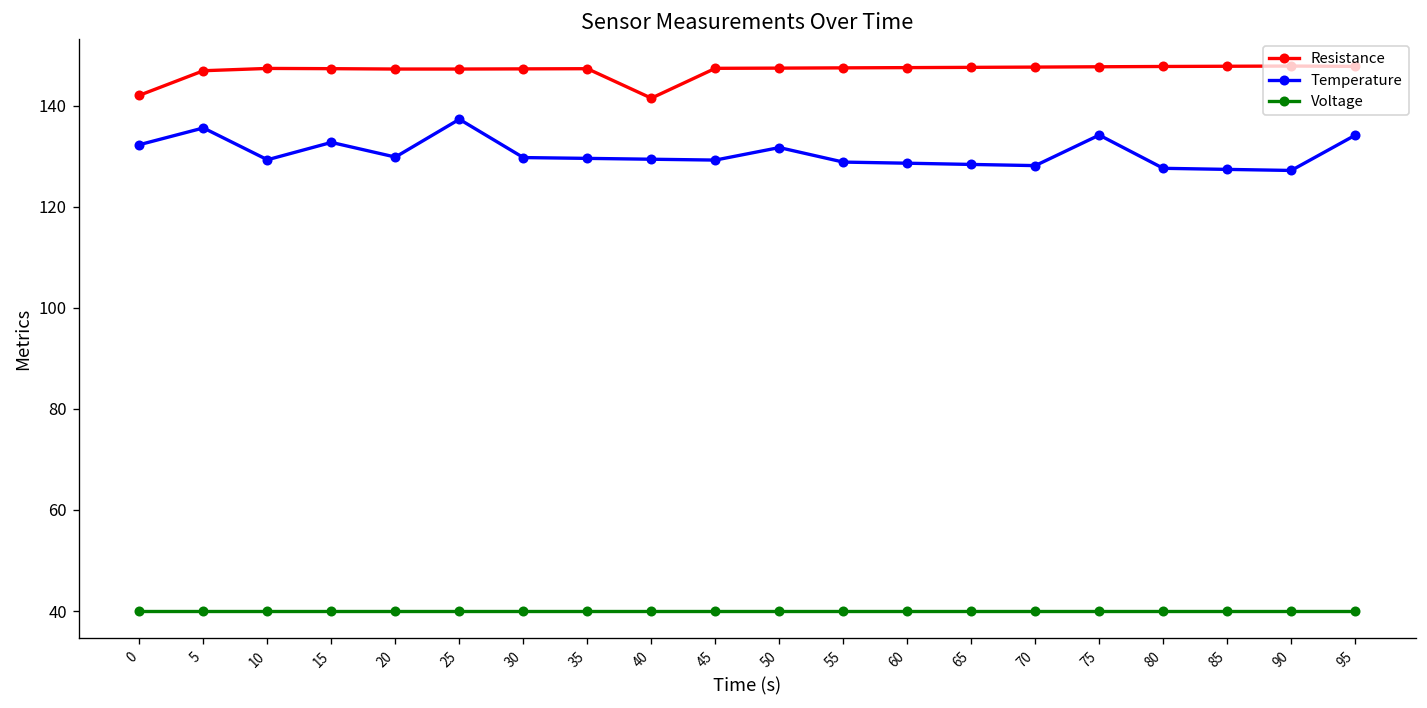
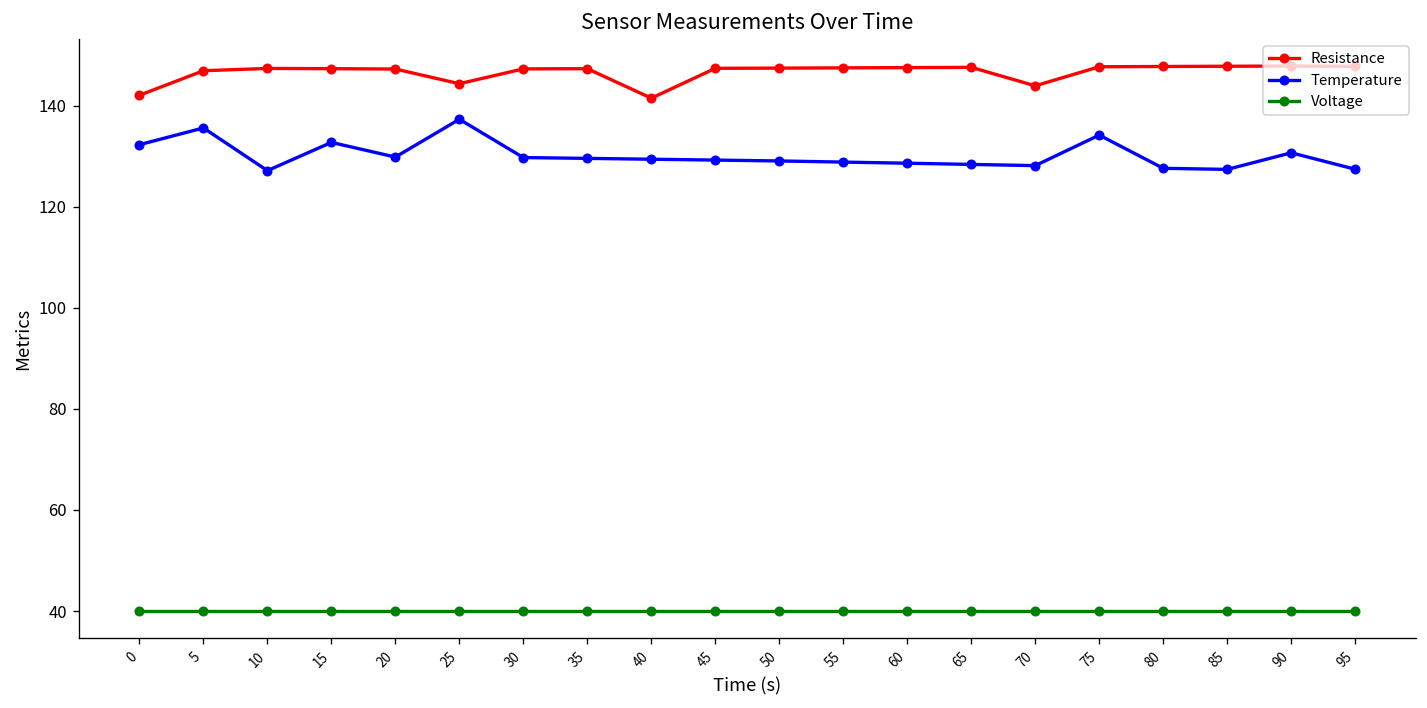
  {
    "Resistance": {
      "0": 142,
      "5": 147,
      "10": 147,
      "15": 147,
      "20": 147,
-     "25": 147,
+     "25": 144,
      "30": 147,
      "35": 147,
      "40": 142,
      "45": 147,
      "50": 147,
      "55": 148,
      "60": 148,
      "65": 148,
-     "70": 148,
+     "70": 144,
      "75": 148,
      "80": 148,
      "85": 148
    },
    "Temperature": {
      "0": 132,
      "5": 136,
-     "10": 129,
+     "10": 127,
      "15": 133,
      "20": 130,
      "25": 137,
      "30": 130,
      "35": 130,
      "40": 129,
      "45": 129,
-     "50": 132,
+     "50": 129,
      "55": 129,
      "60": 129,
      "65": 128,
      "70": 128,
      "75": 134,
      "80": 128,
      "85": 127,
-     "90": 127,
-     "95": 134
+     "90": 131,
+     "95": 127
    },
    "Voltage": {
      "0": 40,
      "5": 40,
      "10": 40,
      "15": 40,
      "20": 40,
      "25": 40,
      "30": 40,
      "35": 40,
      "40": 40,
      "45": 40,
      "50": 40,
      "55": 40,
      "60": 40,
      "65": 40,
      "70": 40,
      "75": 40,
      "80": 40,
      "85": 40,
      "90": 40,
      "95": 40
    }
  }
